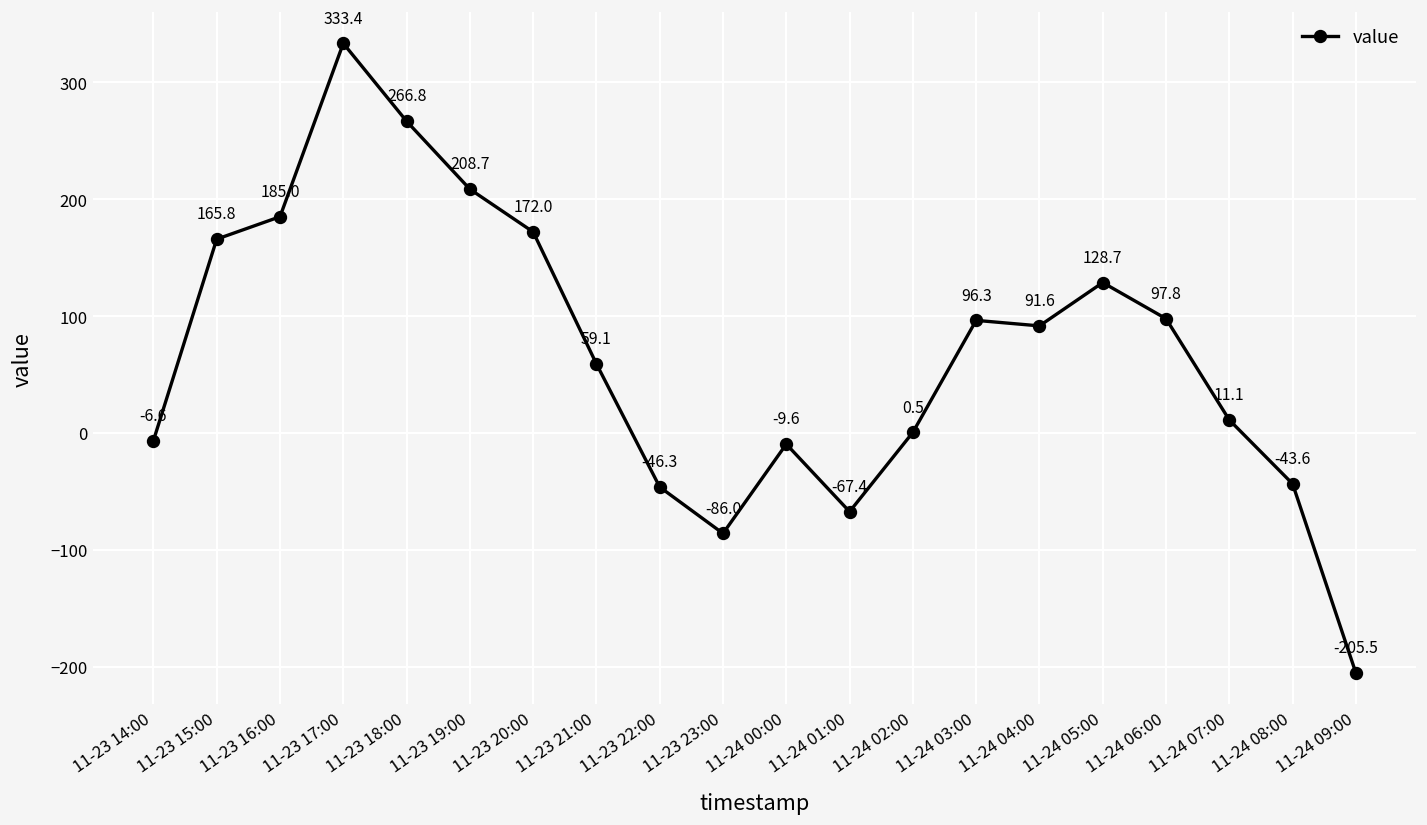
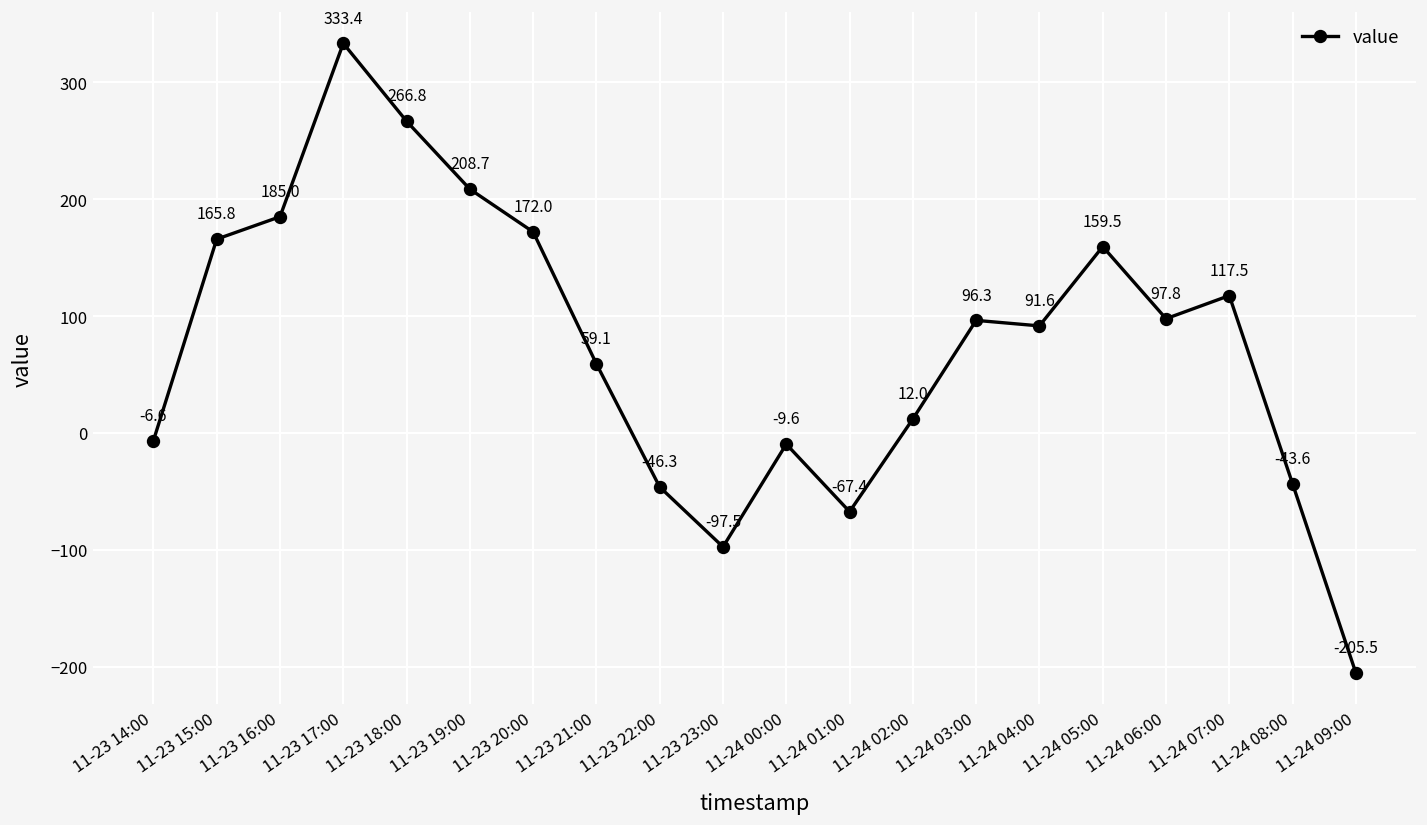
  {
    "11-23 14:00": -6.6,
    "11-23 15:00": 165.8,
    "11-23 16:00": 185.0,
    "11-23 17:00": 333.4,
    "11-23 18:00": 266.8,
    "11-23 19:00": 208.7,
    "11-23 20:00": 172.0,
    "11-23 21:00": 59.1,
    "11-23 22:00": -46.3,
-   "11-23 23:00": -86.0,
+   "11-23 23:00": -97.5,
    "11-24 00:00": -9.6,
    "11-24 01:00": -67.4,
-   "11-24 02:00": 0.5,
+   "11-24 02:00": 12.0,
    "11-24 03:00": 96.3,
    "11-24 04:00": 91.6,
-   "11-24 05:00": 128.7,
+   "11-24 05:00": 159.5,
    "11-24 06:00": 97.8,
-   "11-24 07:00": 11.1,
+   "11-24 07:00": 117.5,
    "11-24 08:00": -43.6,
    "11-24 09:00": -205.5
  }
